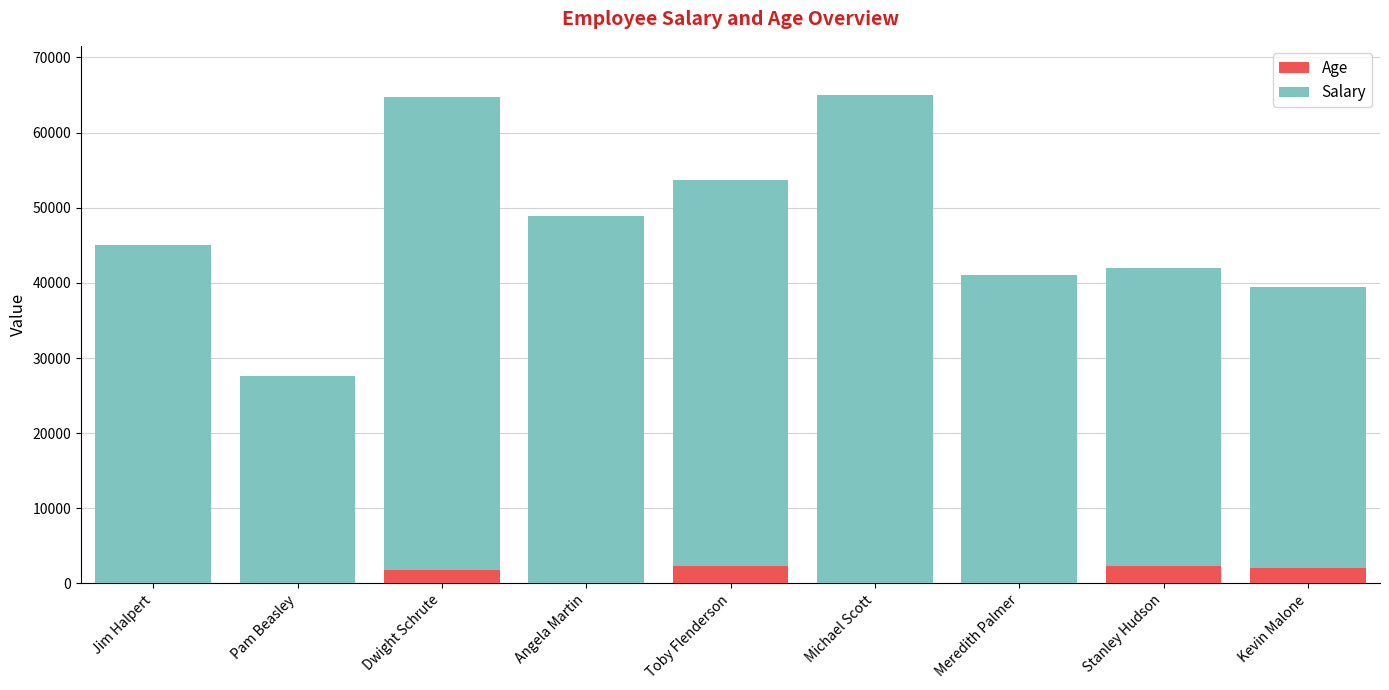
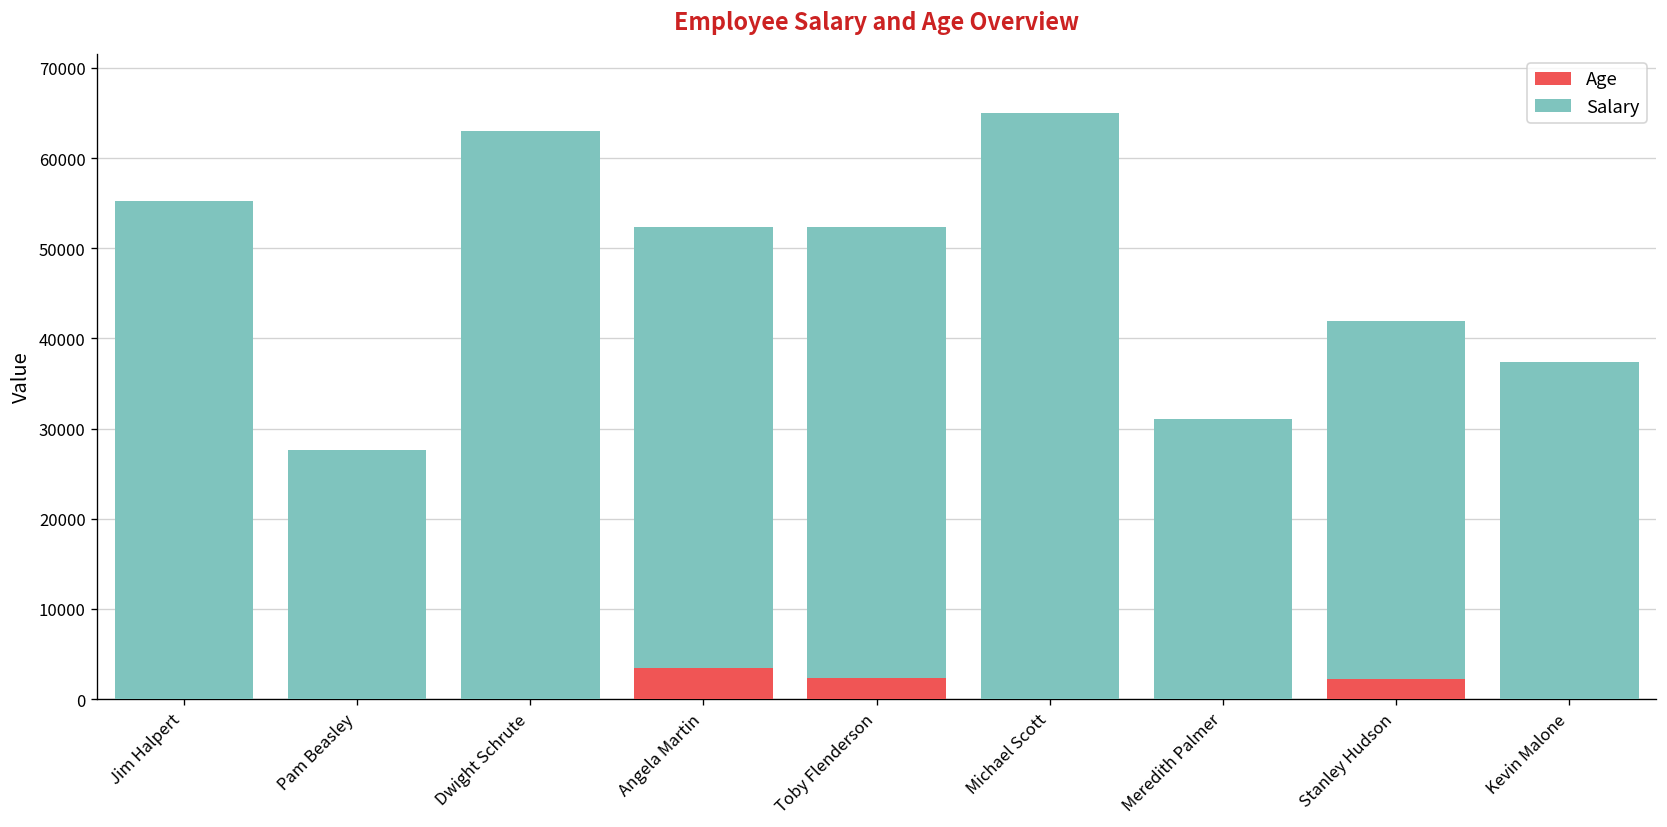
  {
    "Age": {
-     "Dwight Schrute": 2000,
-     "Angela Martin": 0,
+     "Dwight Schrute": 0,
+     "Angela Martin": 3000,
      "Toby Flenderson": 2000,
      "Stanley Hudson": 2000,
-     "Kevin Malone": 2000
+     "Kevin Malone": 0
    },
    "Salary": {
-     "Jim Halpert": 45000,
+     "Jim Halpert": 55000,
      "Pam Beasley": 28000,
      "Dwight Schrute": 63000,
      "Angela Martin": 49000,
-     "Toby Flenderson": 51000,
+     "Toby Flenderson": 50000,
      "Michael Scott": 65000,
-     "Meredith Palmer": 41000,
+     "Meredith Palmer": 31000,
      "Stanley Hudson": 40000,
      "Kevin Malone": 37000
    }
  }
